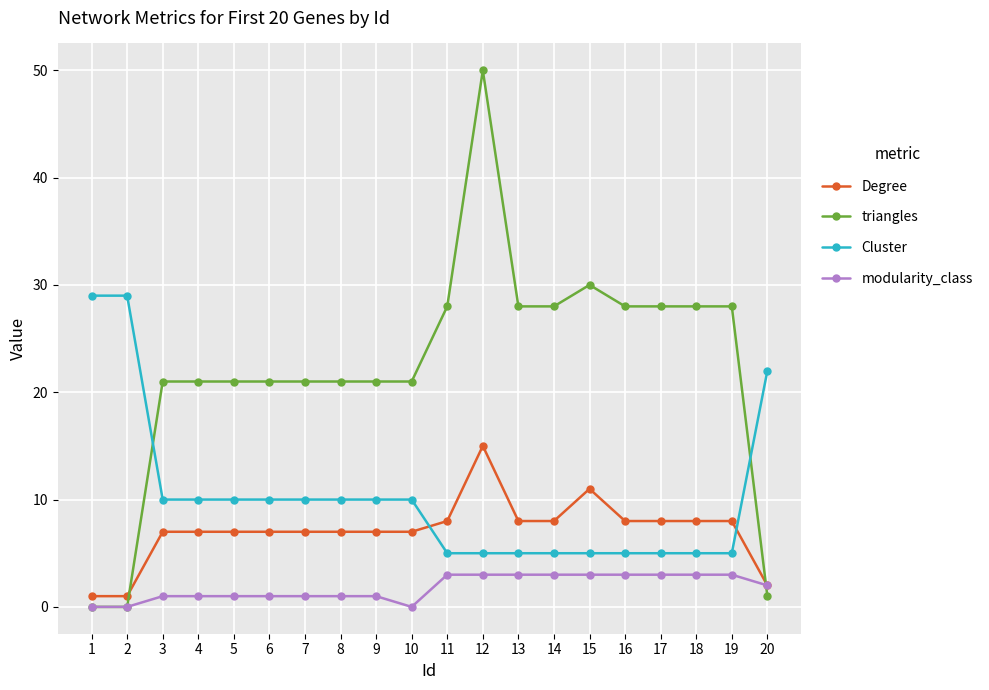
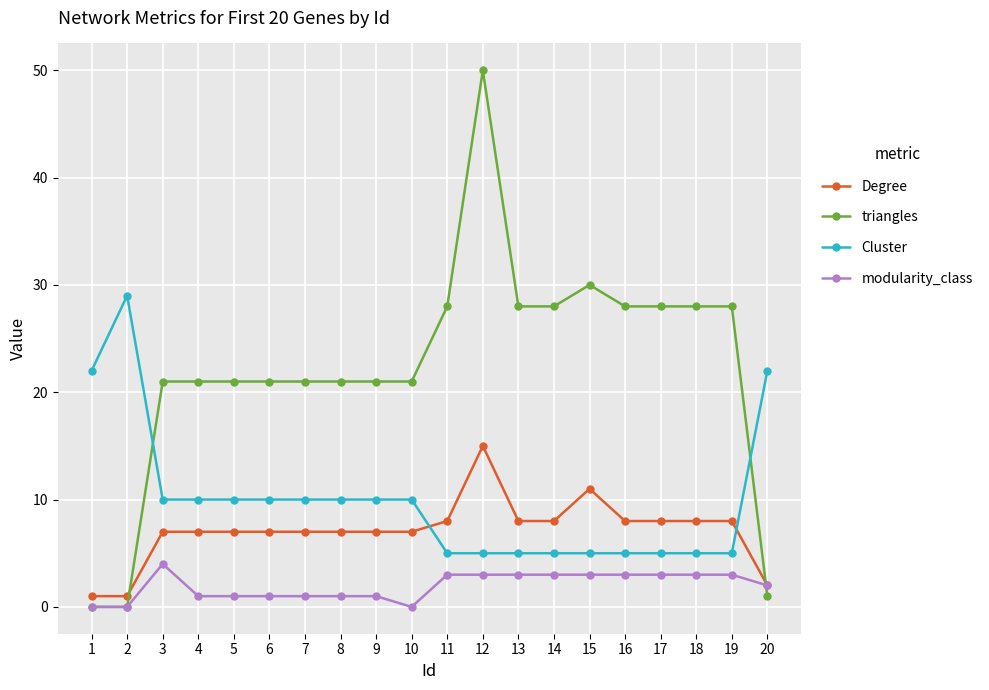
  {
    "Degree": {
      "1": 1,
      "2": 1,
      "3": 7,
      "4": 7,
      "5": 7,
      "6": 7,
      "7": 7,
      "8": 7,
      "9": 7,
      "10": 7,
      "11": 8,
      "12": 15,
      "13": 8,
      "14": 8,
      "15": 11,
      "16": 8,
      "17": 8,
      "18": 8,
      "19": 8
    },
    "triangles": {
      "3": 21,
      "4": 21,
      "5": 21,
      "6": 21,
      "7": 21,
      "8": 21,
      "9": 21,
      "10": 21,
      "11": 28,
      "12": 50,
      "13": 28,
      "14": 28,
      "15": 30,
      "16": 28,
      "17": 28,
      "18": 28,
      "19": 28,
      "20": 1
    },
    "Cluster": {
-     "1": 29,
+     "1": 22,
      "2": 29,
      "3": 10,
      "4": 10,
      "5": 10,
      "6": 10,
      "7": 10,
      "8": 10,
      "9": 10,
      "10": 10,
      "11": 5,
      "12": 5,
      "13": 5,
      "14": 5,
      "15": 5,
      "16": 5,
      "17": 5,
      "18": 5,
      "19": 5,
      "20": 22
    },
    "modularity_class": {
-     "3": 1,
+     "3": 4,
      "4": 1,
      "5": 1,
      "6": 1,
      "7": 1,
      "8": 1,
      "9": 1,
      "10": 0,
      "11": 3,
      "12": 3,
      "13": 3,
      "14": 3,
      "15": 3,
      "16": 3,
      "17": 3,
      "18": 3,
      "19": 3
    }
  }
